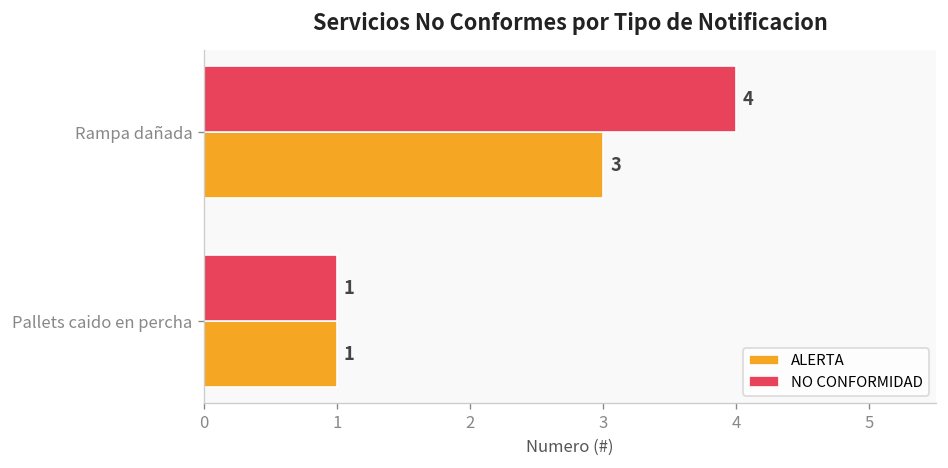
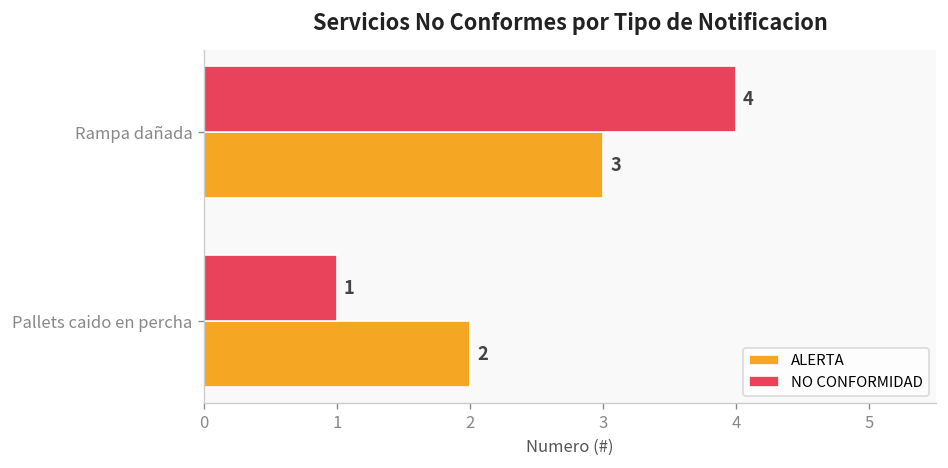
  {
    "ALERTA": {
      "Rampa dañada": 3,
-     "Pallets caido en percha": 1
+     "Pallets caido en percha": 2
    },
    "NO CONFORMIDAD": {
      "Rampa dañada": 4,
      "Pallets caido en percha": 1
    }
  }
